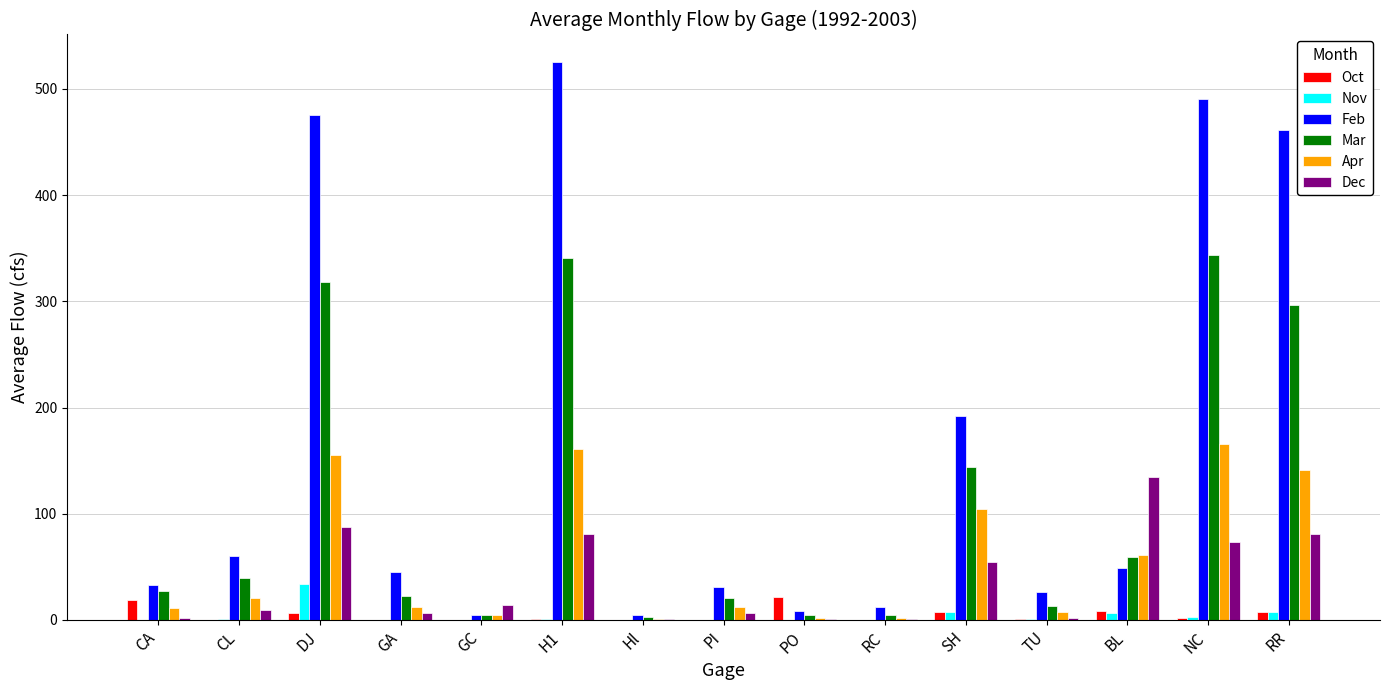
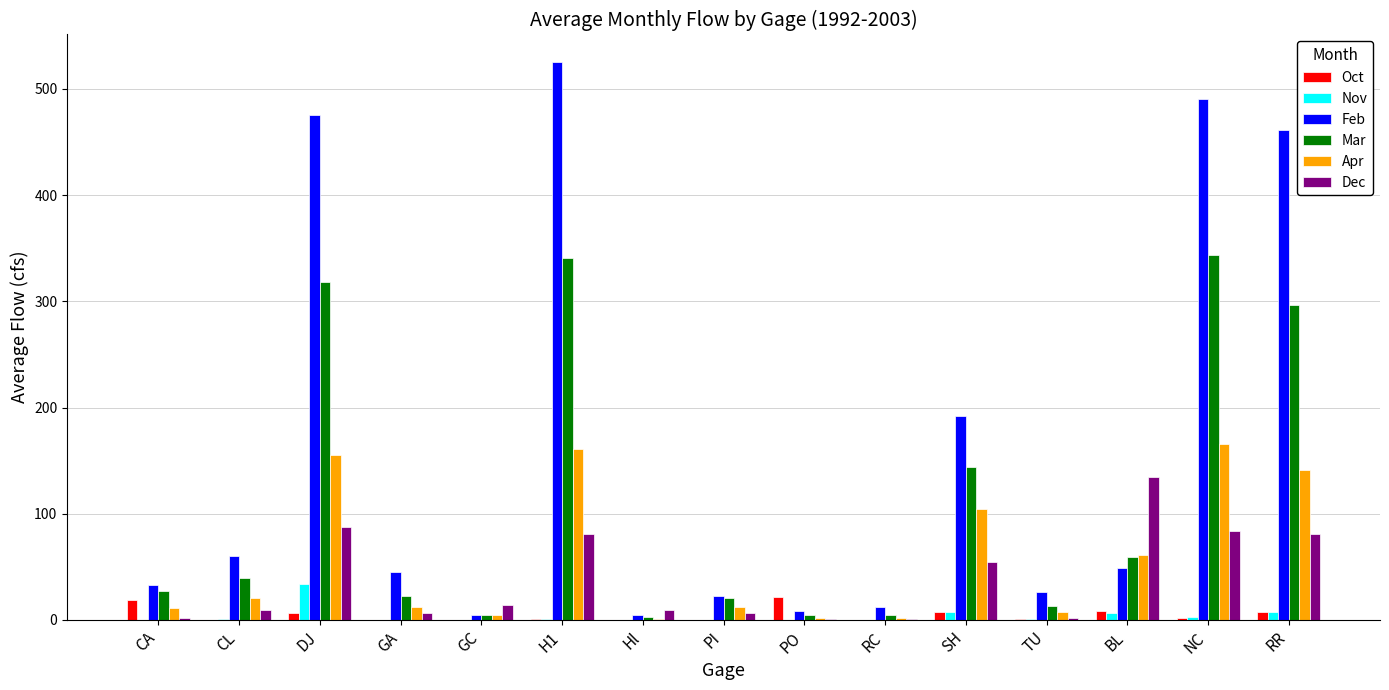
  {
    "Oct": {
      "CA": 19,
      "DJ": 6,
      "GA": 0,
      "GC": 0,
      "Hl": 0,
      "PO": 21,
      "SH": 8,
      "BL": 8,
      "RR": 8
    },
    "Nov": {
      "DJ": 34,
      "GA": 0,
      "GC": 0,
      "Hl": 0,
      "SH": 8,
      "BL": 7,
      "RR": 8
    },
    "Feb": {
      "CA": 33,
      "CL": 60,
      "DJ": 475,
      "GA": 45,
      "GC": 4,
      "H1": 525,
      "Hl": 5,
-     "PI": 31,
+     "PI": 23,
      "PO": 9,
      "RC": 12,
      "SH": 192,
      "TU": 26,
      "BL": 49,
      "NC": 490,
      "RR": 462
    },
    "Mar": {
      "CA": 27,
      "CL": 39,
      "DJ": 318,
      "GA": 22,
      "GC": 5,
      "H1": 341,
      "Hl": 3,
      "PI": 21,
      "PO": 5,
      "RC": 5,
      "SH": 144,
      "TU": 13,
      "BL": 59,
      "NC": 344,
      "RR": 296
    },
    "Apr": {
      "CA": 11,
      "CL": 21,
      "DJ": 155,
      "GA": 12,
      "GC": 4,
      "H1": 161,
      "PI": 12,
      "SH": 104,
      "TU": 7,
      "BL": 61,
      "NC": 166,
      "RR": 141
    },
    "Dec": {
      "CL": 10,
      "DJ": 88,
      "GA": 6,
      "GC": 14,
      "H1": 81,
-     "Hl": 1,
+     "Hl": 9,
      "PI": 7,
      "SH": 55,
      "BL": 135,
-     "NC": 73,
+     "NC": 84,
      "RR": 81
    }
  }
